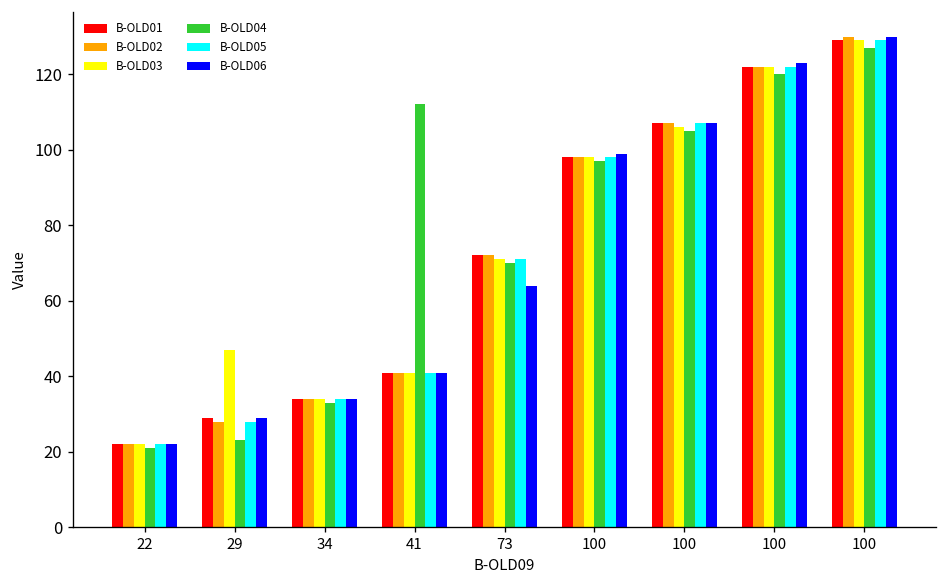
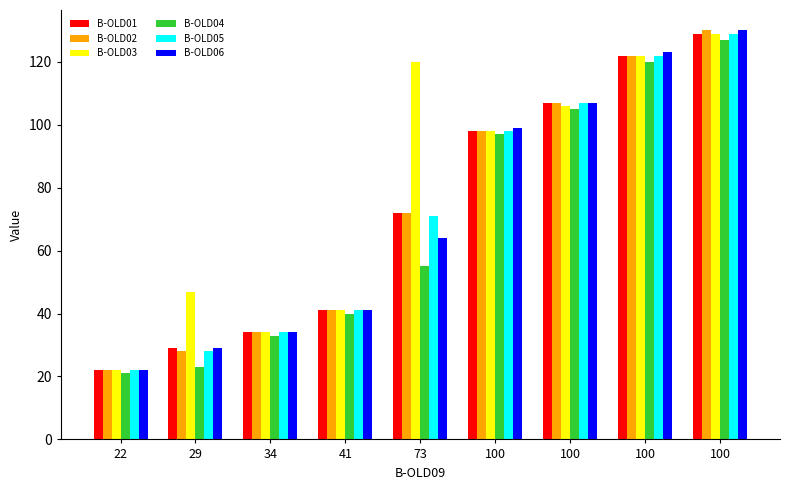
  {
    "B-OLD01": {
      "22": 22,
      "29": 29,
      "34": 34,
      "41": 41,
      "73": 72
    },
    "B-OLD02": {
      "22": 22,
      "29": 28,
      "34": 34,
      "41": 41,
      "73": 72
    },
    "B-OLD03": {
      "22": 22,
      "29": 47,
      "34": 34,
      "41": 41,
-     "73": 71
+     "73": 120
    },
    "B-OLD04": {
      "22": 21,
      "29": 23,
      "34": 33,
-     "41": 112,
-     "73": 70
+     "41": 40,
+     "73": 55
    },
    "B-OLD05": {
      "22": 22,
      "29": 28,
      "34": 34,
      "41": 41,
      "73": 71
    },
    "B-OLD06": {
      "22": 22,
      "29": 29,
      "34": 34,
      "41": 41,
      "73": 64
    }
  }
